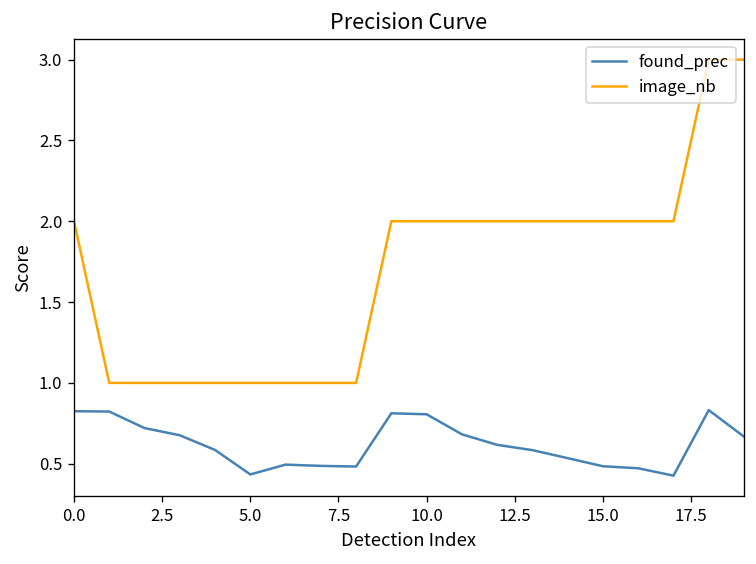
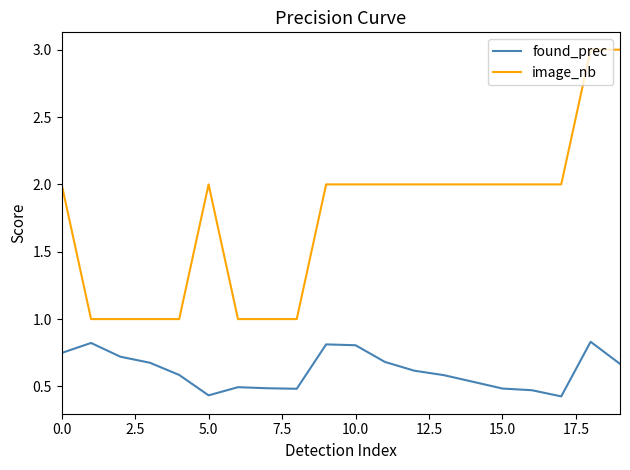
  {
    "found_prec": {
-     "0.0": 0.82,
+     "0.0": 0.75,
      "5.0": 0.43,
      "10.0": 0.81,
      "15.0": 0.48
    },
    "image_nb": {
      "0.0": 2,
-     "5.0": 1,
+     "5.0": 2,
      "10.0": 2,
      "15.0": 2
    }
  }
